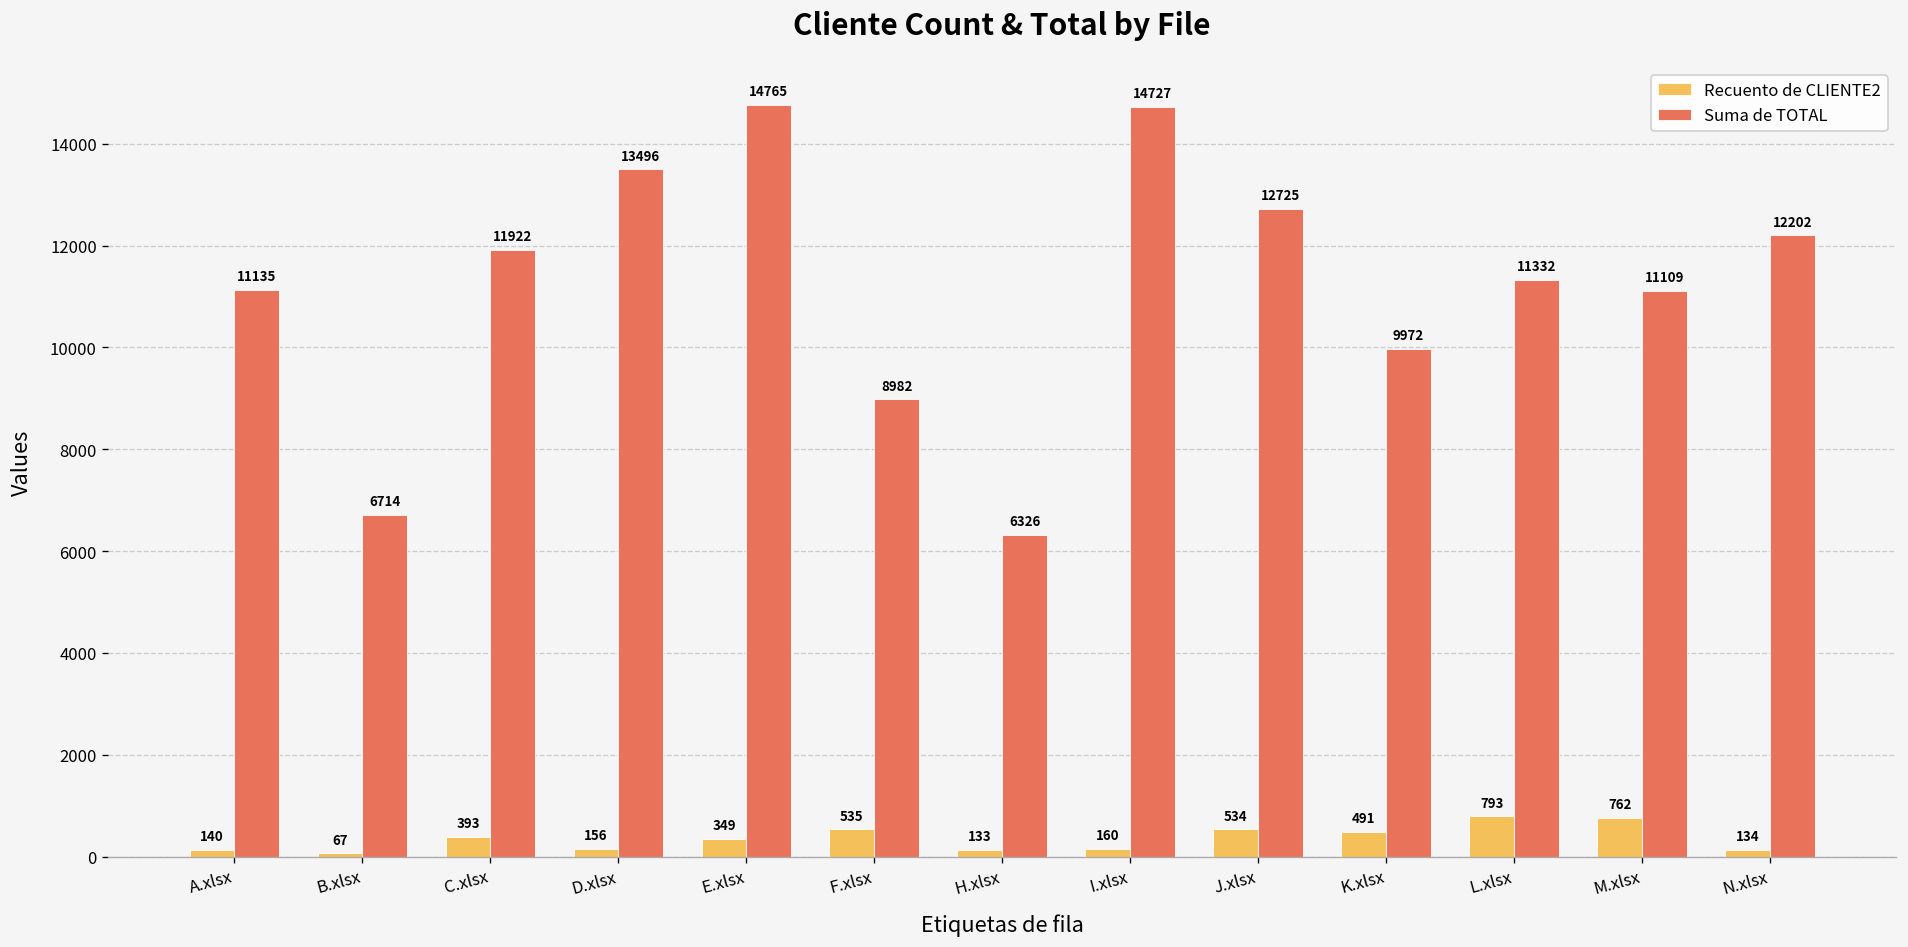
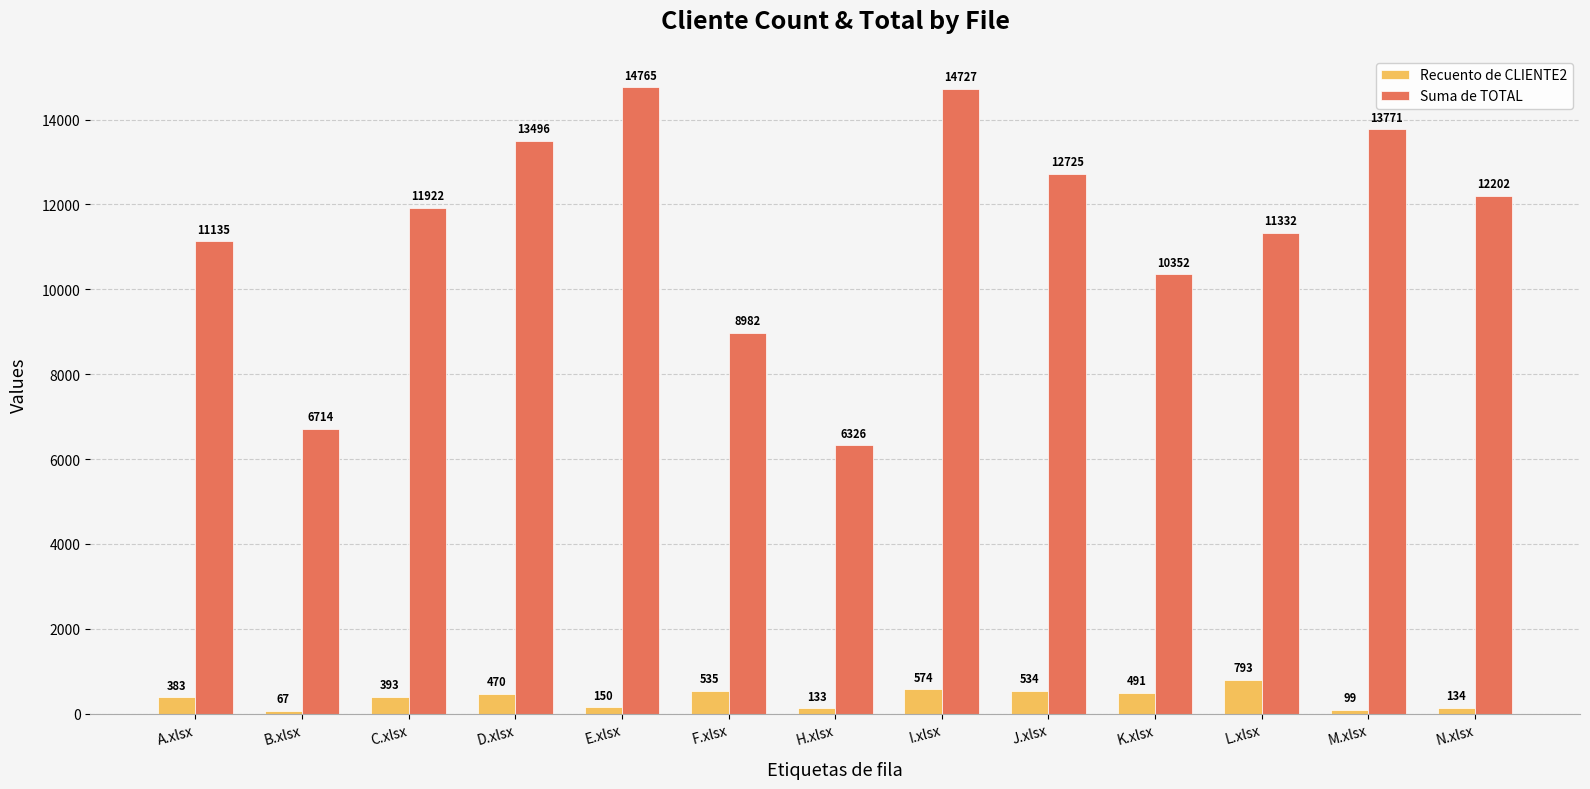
  {
    "Recuento de CLIENTE2": {
-     "A.xlsx": 140,
+     "A.xlsx": 383,
      "B.xlsx": 67,
      "C.xlsx": 393,
-     "D.xlsx": 156,
-     "E.xlsx": 349,
+     "D.xlsx": 470,
+     "E.xlsx": 150,
      "F.xlsx": 535,
      "H.xlsx": 133,
-     "I.xlsx": 160,
+     "I.xlsx": 574,
      "J.xlsx": 534,
      "K.xlsx": 491,
      "L.xlsx": 793,
-     "M.xlsx": 762,
+     "M.xlsx": 99,
      "N.xlsx": 134
    },
    "Suma de TOTAL": {
      "A.xlsx": 11135,
      "B.xlsx": 6714,
      "C.xlsx": 11922,
      "D.xlsx": 13496,
      "E.xlsx": 14765,
      "F.xlsx": 8982,
      "H.xlsx": 6326,
      "I.xlsx": 14727,
      "J.xlsx": 12725,
-     "K.xlsx": 9972,
+     "K.xlsx": 10352,
      "L.xlsx": 11332,
-     "M.xlsx": 11109,
+     "M.xlsx": 13771,
      "N.xlsx": 12202
    }
  }
